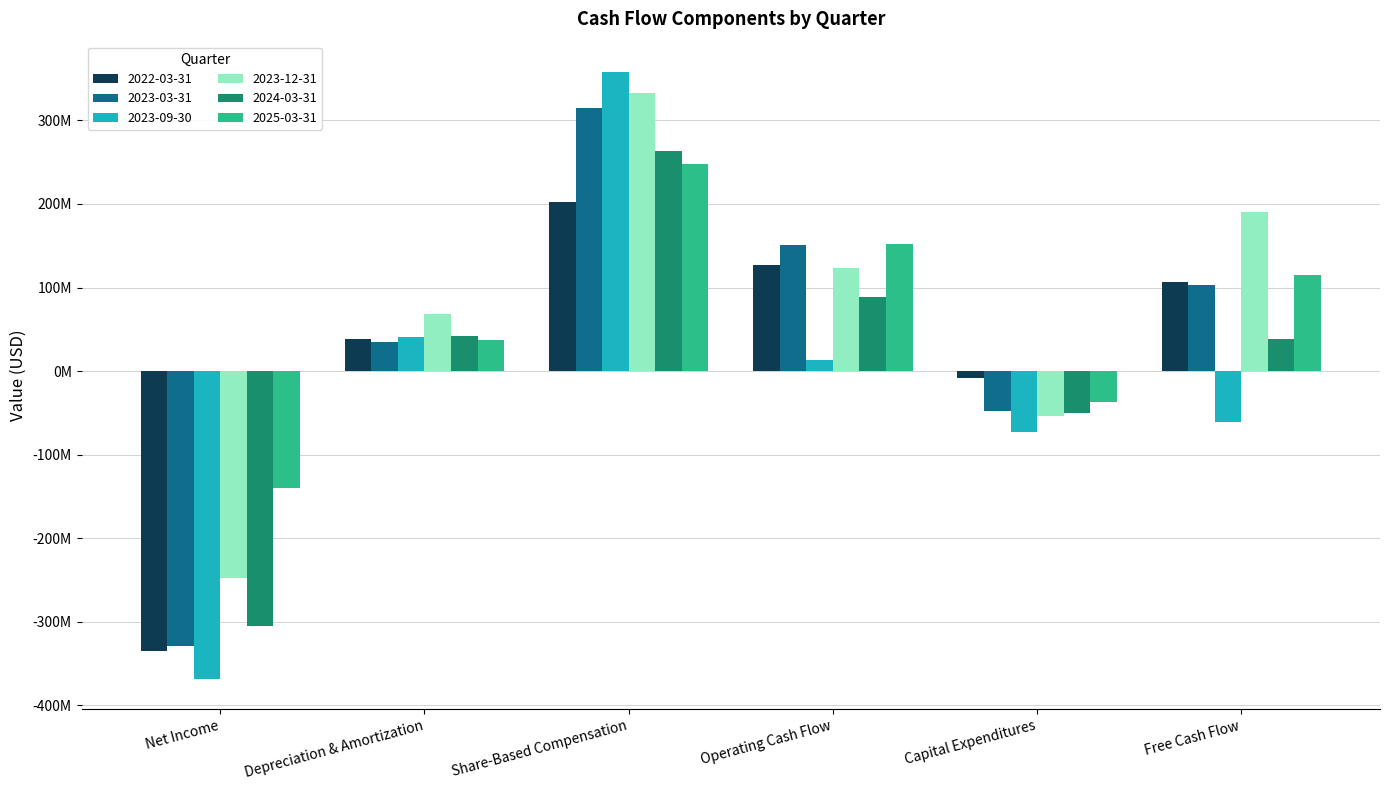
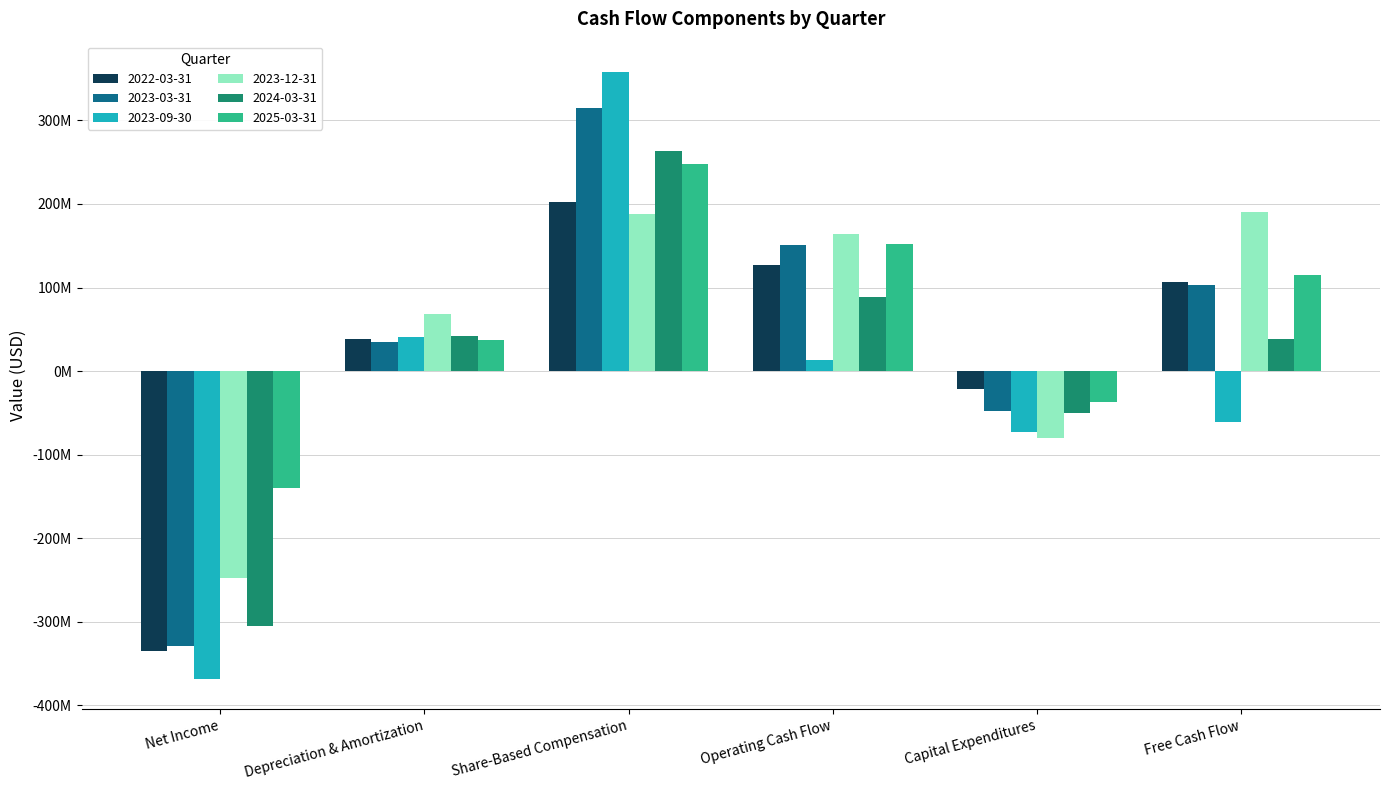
  {
    "2022-03-31": {
      "Net Income": -330000000,
      "Depreciation & Amortization": 40000000,
      "Share-Based Compensation": 200000000,
      "Operating Cash Flow": 130000000,
-     "Capital Expenditures": -10000000,
+     "Capital Expenditures": -20000000,
      "Free Cash Flow": 110000000
    },
    "2023-12-31": {
      "Net Income": -250000000,
      "Depreciation & Amortization": 70000000,
-     "Share-Based Compensation": 330000000,
-     "Operating Cash Flow": 120000000,
-     "Capital Expenditures": -50000000,
+     "Share-Based Compensation": 190000000,
+     "Operating Cash Flow": 160000000,
+     "Capital Expenditures": -80000000,
      "Free Cash Flow": 190000000
    }
  }
